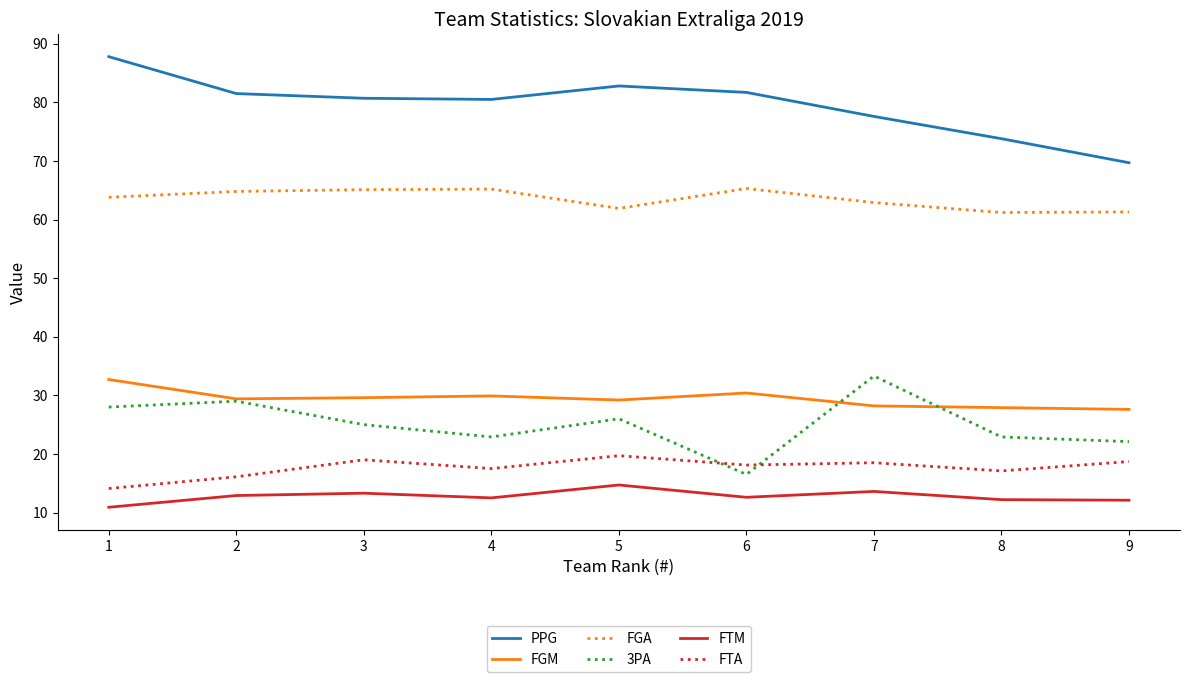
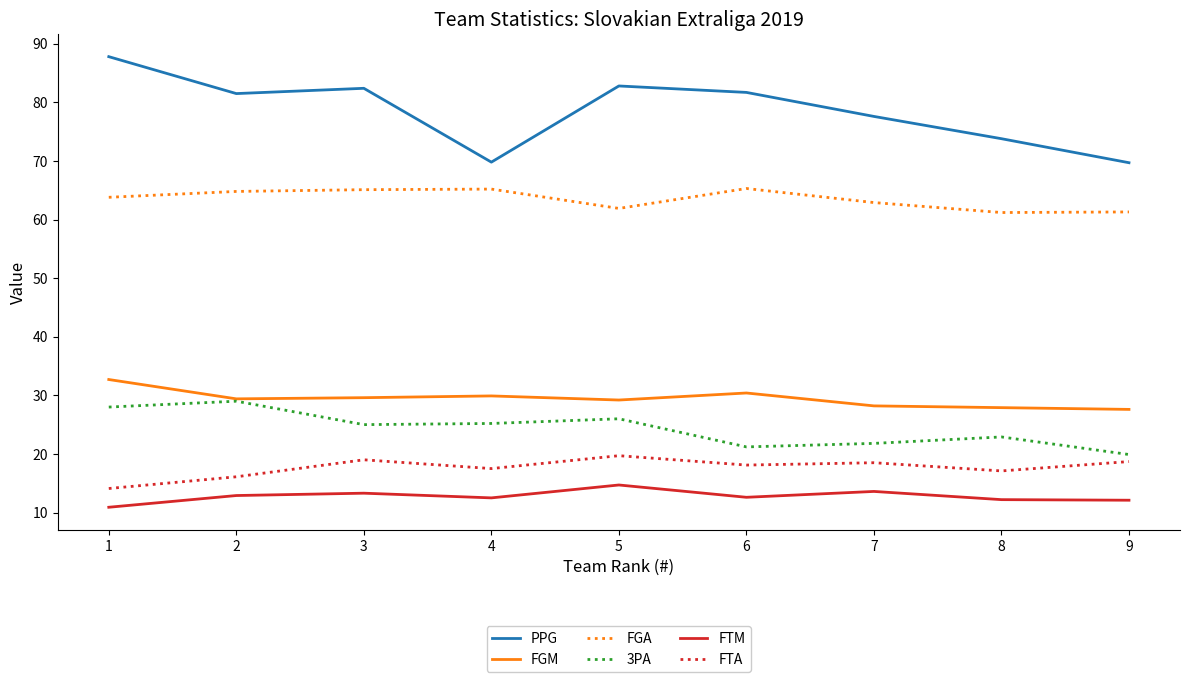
  {
    "PPG": {
      "1": 88,
      "2": 82,
-     "3": 81,
-     "4": 81,
+     "3": 82,
+     "4": 70,
      "5": 83,
      "6": 82,
      "7": 78,
      "8": 74,
      "9": 70
    },
    "3PA": {
      "1": 28,
      "3": 25,
-     "4": 23,
+     "4": 25,
      "5": 26,
-     "6": 17,
-     "7": 33,
+     "6": 21,
+     "7": 22,
      "8": 23,
-     "9": 22
+     "9": 20
    }
  }
